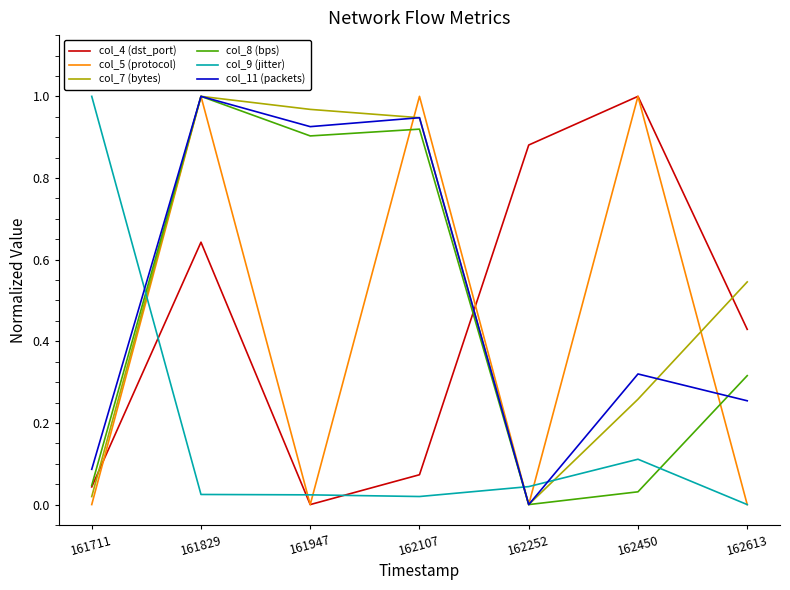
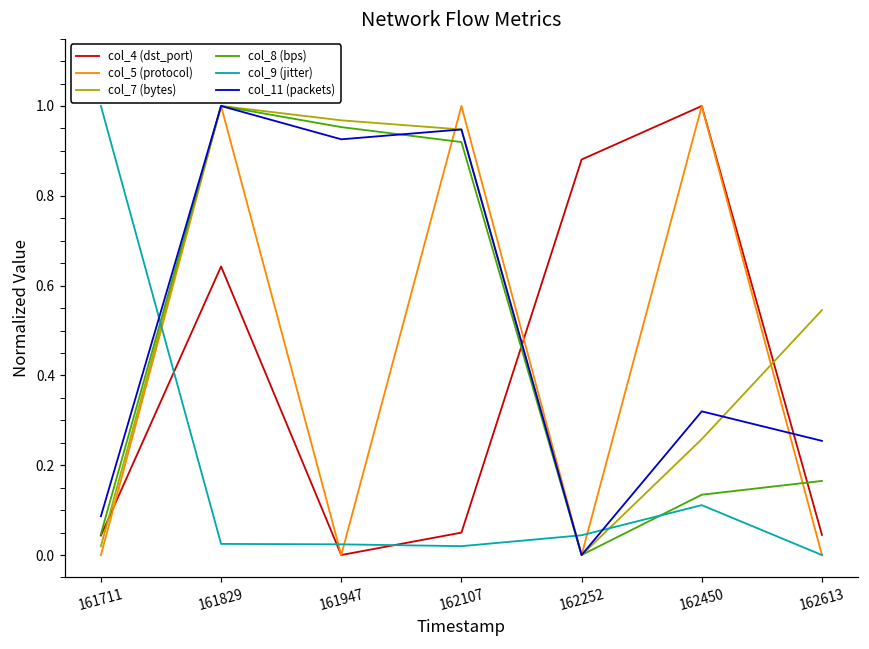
  {
    "col_4 (dst_port)": {
      "161829": 0.64,
-     "162107": 0.07,
+     "162107": 0.05,
      "162252": 0.88,
-     "162613": 0.43
+     "162613": 0.04
    },
    "col_5 (protocol)": {
      "161711": 0.00,
      "162107": 1.00
    },
    "col_7 (bytes)": {
      "161711": 0.02,
      "161947": 0.97,
      "162450": 0.26,
      "162613": 0.55
    },
    "col_8 (bps)": {
-     "161947": 0.90,
+     "161947": 0.95,
      "162107": 0.92,
-     "162450": 0.03,
-     "162613": 0.32
+     "162450": 0.13,
+     "162613": 0.17
    },
    "col_9 (jitter)": {
      "161711": 1.00,
      "161829": 0.02,
      "161947": 0.02,
      "162107": 0.02,
      "162252": 0.04,
      "162450": 0.11
    },
    "col_11 (packets)": {
      "161711": 0.09,
      "161947": 0.93,
      "162450": 0.32,
      "162613": 0.25
    }
  }
